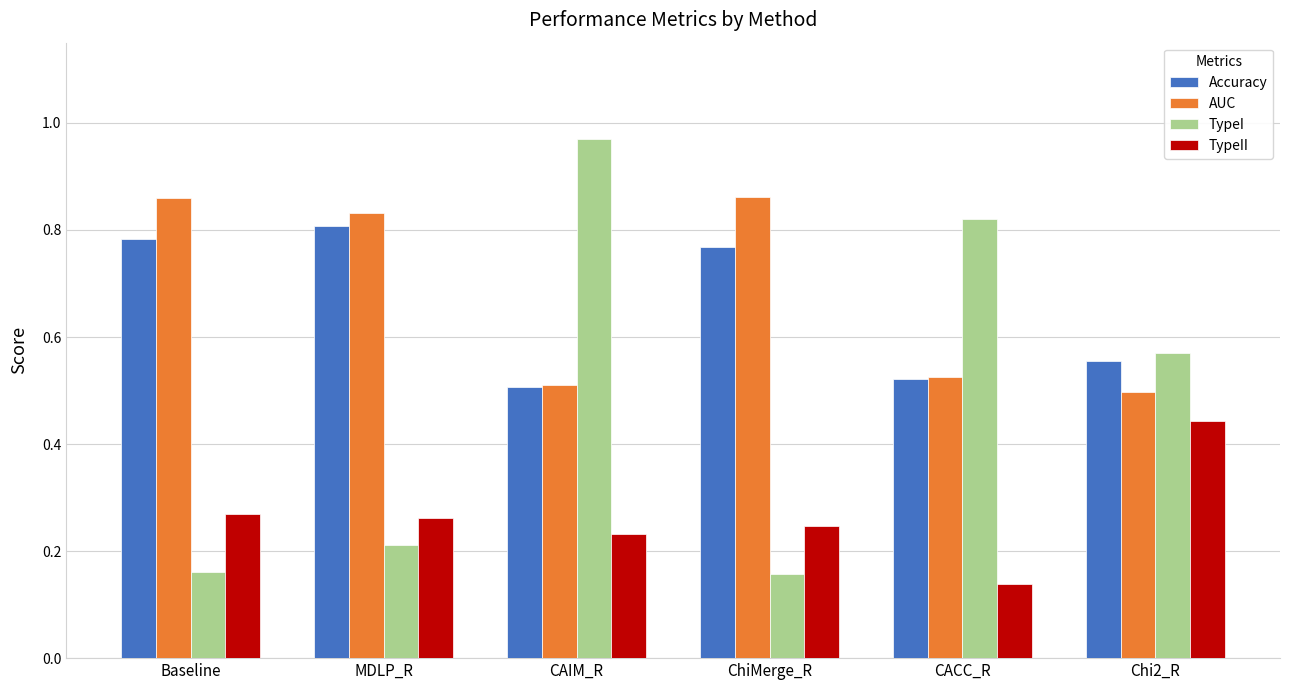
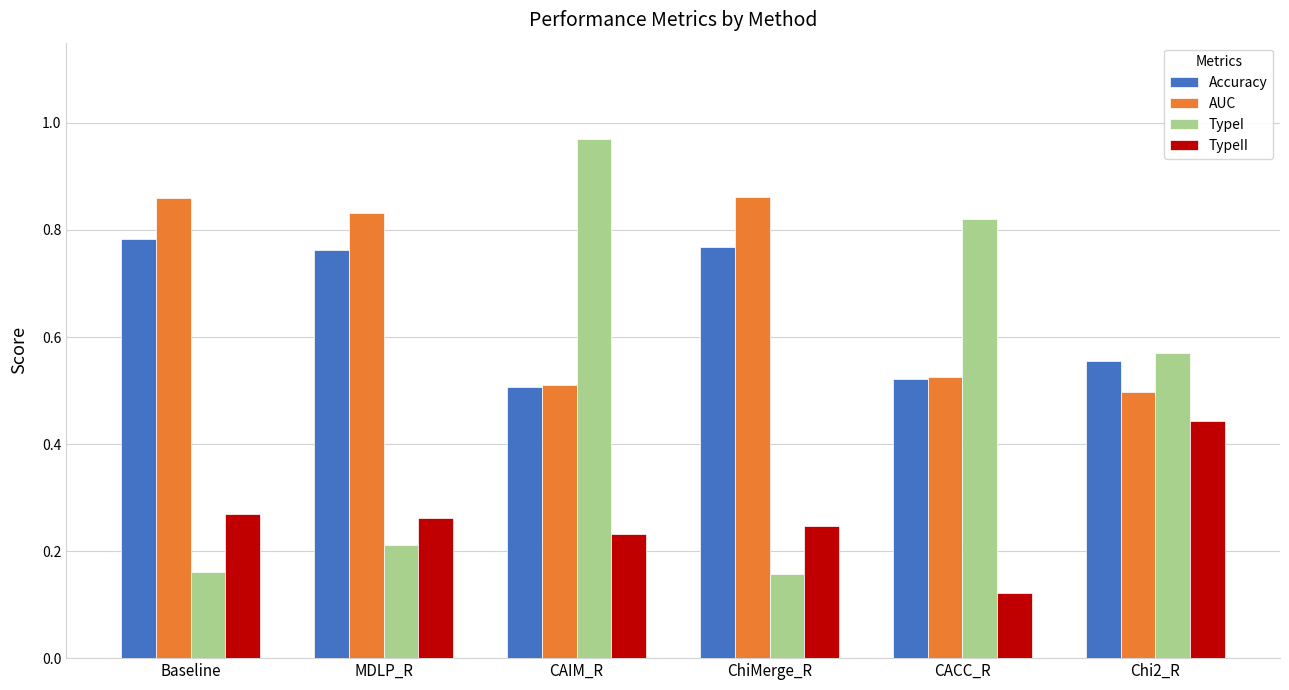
  {
    "Accuracy": {
      "Baseline": 0.78,
-     "MDLP_R": 0.81,
+     "MDLP_R": 0.76,
      "CAIM_R": 0.51,
      "ChiMerge_R": 0.77,
      "CACC_R": 0.52,
      "Chi2_R": 0.56
    },
    "AUC": {
      "Baseline": 0.86,
      "MDLP_R": 0.83,
      "CAIM_R": 0.51,
      "ChiMerge_R": 0.86,
      "CACC_R": 0.52,
      "Chi2_R": 0.50
    },
    "TypeI": {
      "Baseline": 0.16,
      "MDLP_R": 0.21,
      "CAIM_R": 0.97,
      "ChiMerge_R": 0.16,
      "CACC_R": 0.82,
      "Chi2_R": 0.57
    },
    "TypeII": {
      "Baseline": 0.27,
      "MDLP_R": 0.26,
      "CAIM_R": 0.23,
      "ChiMerge_R": 0.25,
-     "CACC_R": 0.14,
+     "CACC_R": 0.12,
      "Chi2_R": 0.44
    }
  }
